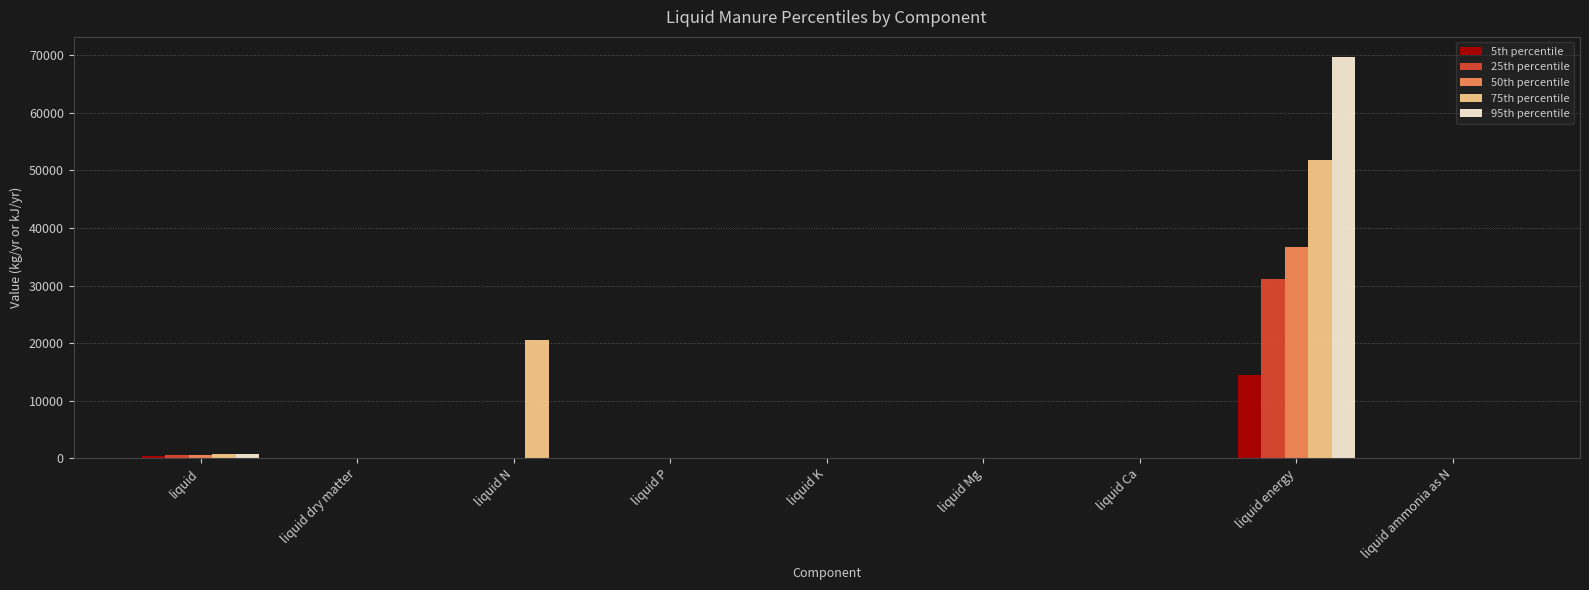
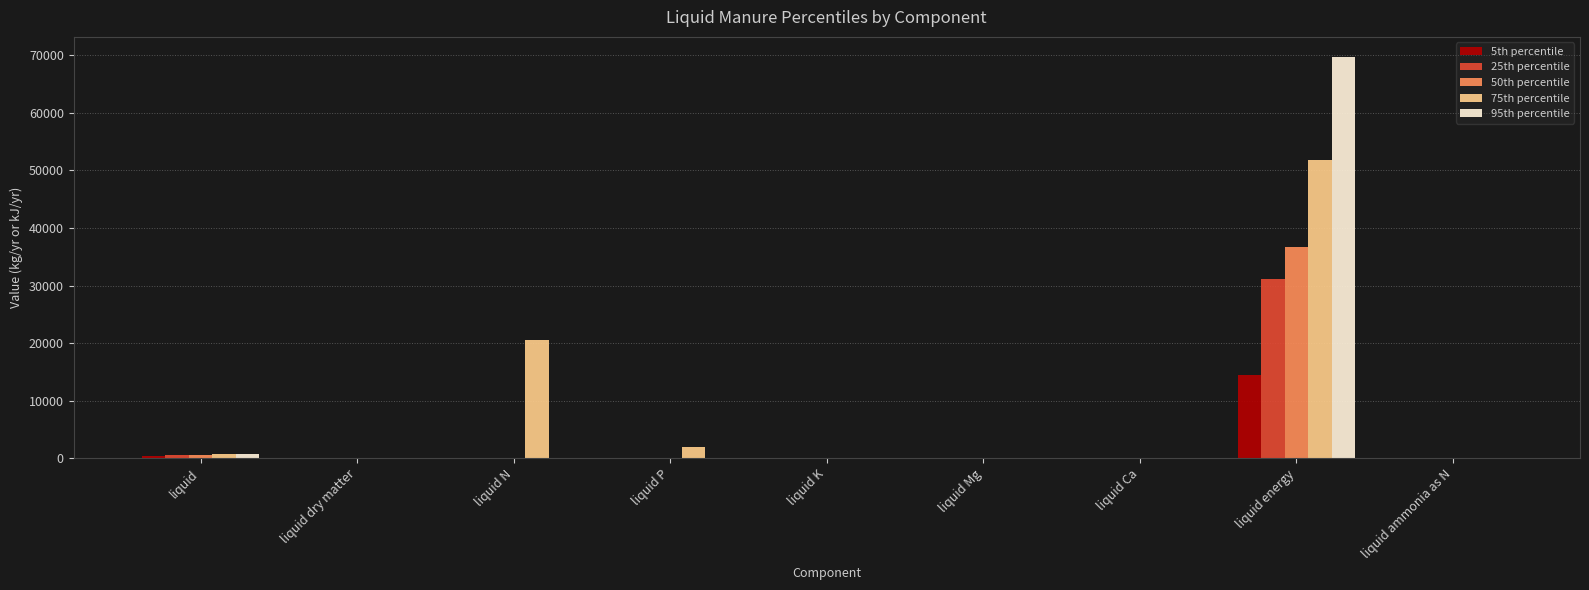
  {
    "5th percentile": {
      "liquid energy": 14000
    },
    "25th percentile": {
      "liquid": 0,
      "liquid energy": 31000
    },
    "50th percentile": {
      "liquid": 1000,
      "liquid energy": 37000
    },
    "75th percentile": {
      "liquid": 1000,
      "liquid N": 21000,
-     "liquid P": 0,
+     "liquid P": 2000,
      "liquid energy": 52000
    },
    "95th percentile": {
      "liquid": 1000,
      "liquid energy": 70000
    }
  }
